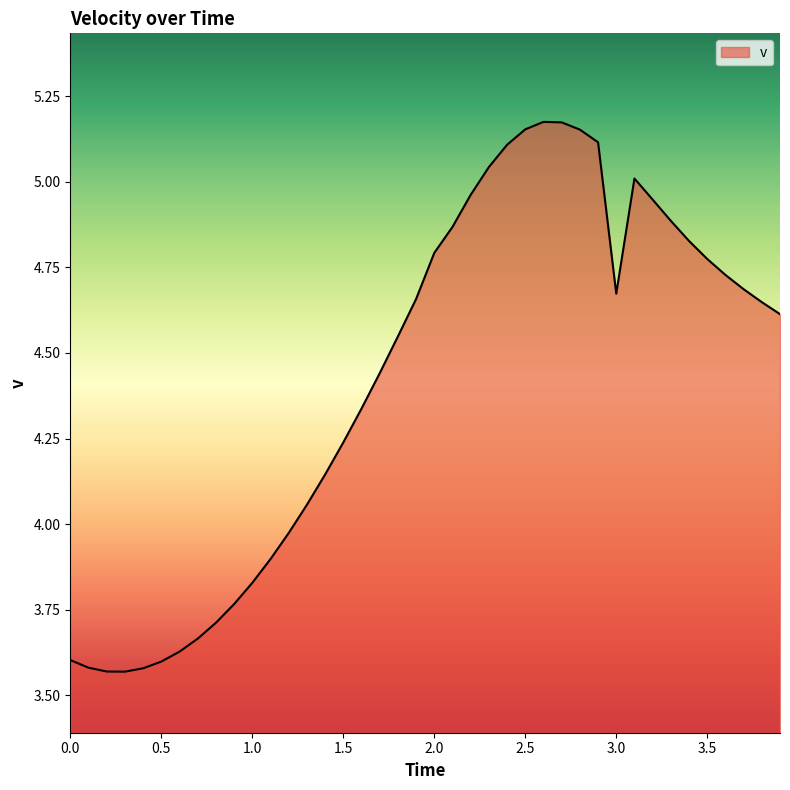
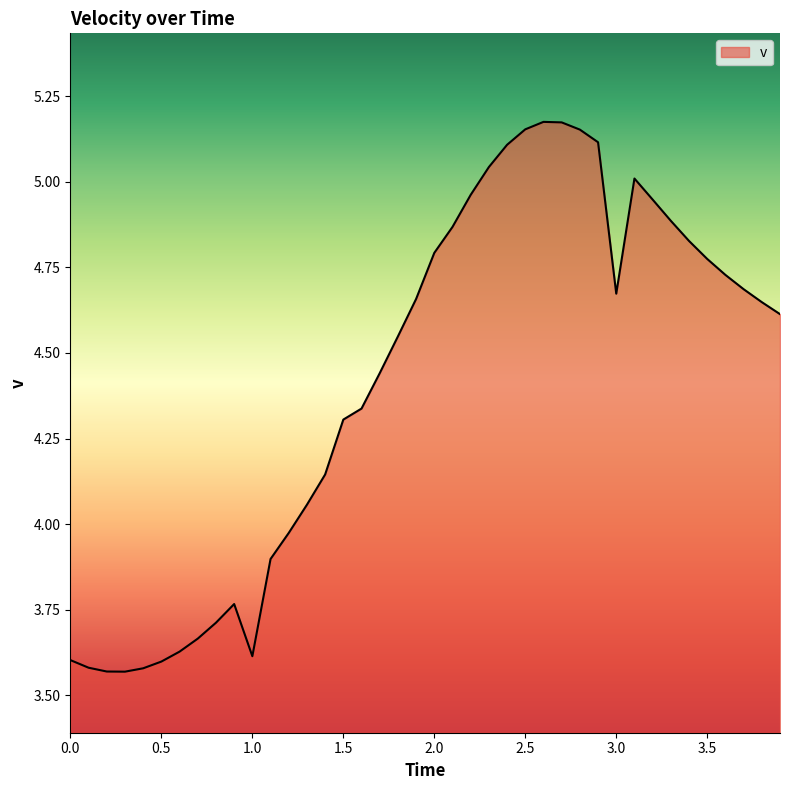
  {
    "0.0": 3.60,
    "0.5": 3.60,
-   "1.0": 3.83,
-   "1.5": 4.24,
+   "1.0": 3.61,
+   "1.5": 4.31,
    "2.0": 4.79,
    "2.5": 5.15,
    "3.0": 4.67,
    "3.5": 4.77
  }
